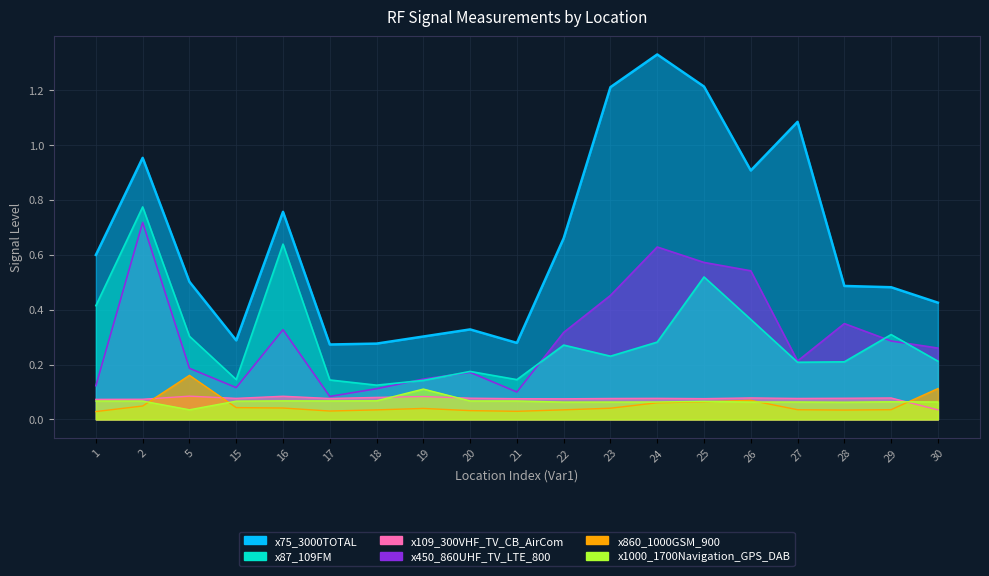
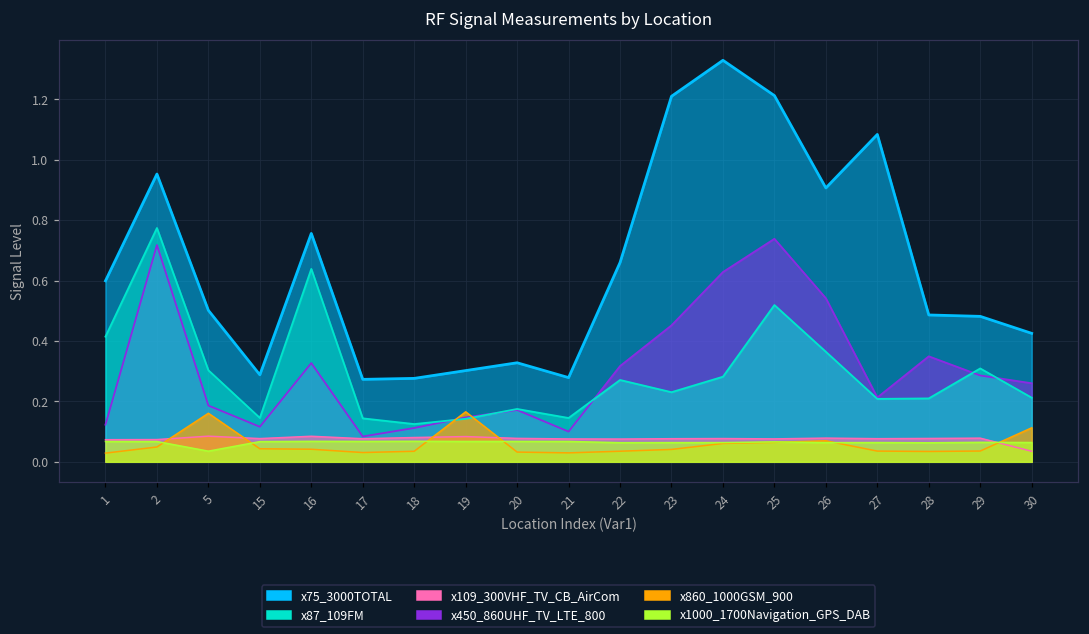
  {
    "x450_860UHF_TV_LTE_800": {
      "1": 0.12,
      "2": 0.72,
      "5": 0.19,
      "15": 0.12,
      "16": 0.33,
      "18": 0.11,
      "21": 0.10,
      "22": 0.32,
      "23": 0.45,
      "24": 0.63,
-     "25": 0.57,
+     "25": 0.74,
      "26": 0.54,
      "28": 0.35,
      "29": 0.29,
      "30": 0.26
    },
    "x109_300VHF_TV_CB_AirCom": {
      "5": 0.08,
      "15": 0.08,
      "16": 0.08,
      "18": 0.08,
      "19": 0.08,
      "20": 0.08,
      "22": 0.08,
      "23": 0.08,
      "24": 0.08,
      "25": 0.08,
      "27": 0.08,
      "28": 0.08,
      "29": 0.08,
      "30": 0.03
    },
    "x860_1000GSM_900": {
      "1": 0.03,
      "2": 0.05,
      "5": 0.16,
      "15": 0.04,
      "16": 0.04,
      "17": 0.03,
      "18": 0.03,
-     "19": 0.04,
+     "19": 0.17,
      "20": 0.03,
      "21": 0.03,
      "22": 0.03,
      "23": 0.04,
      "27": 0.04,
      "28": 0.03,
      "29": 0.04,
      "30": 0.11
    },
    "x1000_1700Navigation_GPS_DAB": {
      "5": 0.04,
      "15": 0.07,
      "16": 0.07,
      "18": 0.07,
-     "19": 0.11,
+     "19": 0.07,
      "20": 0.07,
      "22": 0.06,
      "23": 0.06,
      "27": 0.06,
      "28": 0.06,
      "29": 0.06,
      "30": 0.06
    }
  }
